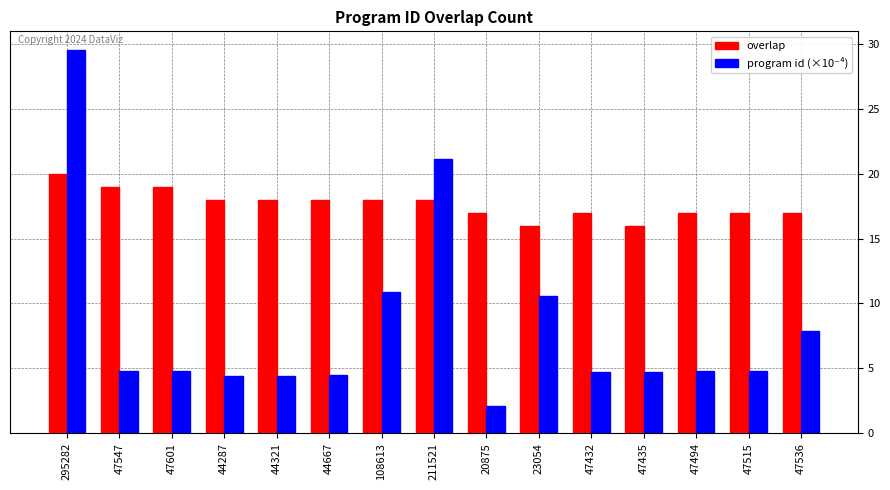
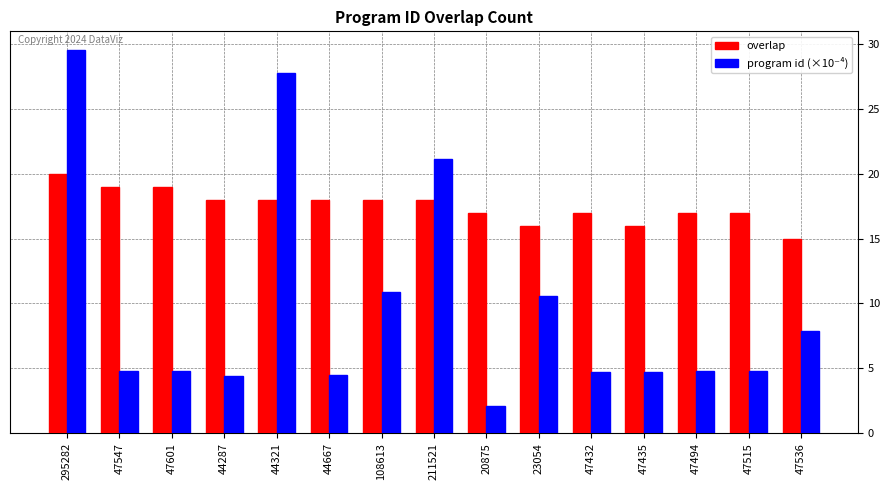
  {
    "overlap": {
      "295282": 20,
      "47547": 19,
      "47601": 19,
      "44287": 18,
      "44321": 18,
      "44667": 18,
      "108613": 18,
      "211521": 18,
      "20875": 17,
      "23054": 16,
      "47432": 17,
      "47435": 16,
      "47494": 17,
      "47515": 17,
-     "47536": 17
+     "47536": 15
    },
    "program id (×10⁻⁴)": {
      "47547": 4.8,
      "47601": 4.8,
      "44287": 4.4,
-     "44321": 4.4,
+     "44321": 27.8,
      "44667": 4.5,
      "108613": 10.9,
      "211521": 21.2,
      "20875": 2.1,
      "23054": 10.6,
      "47432": 4.7,
      "47435": 4.7,
      "47494": 4.7,
      "47515": 4.8,
      "47536": 7.9
    }
  }
